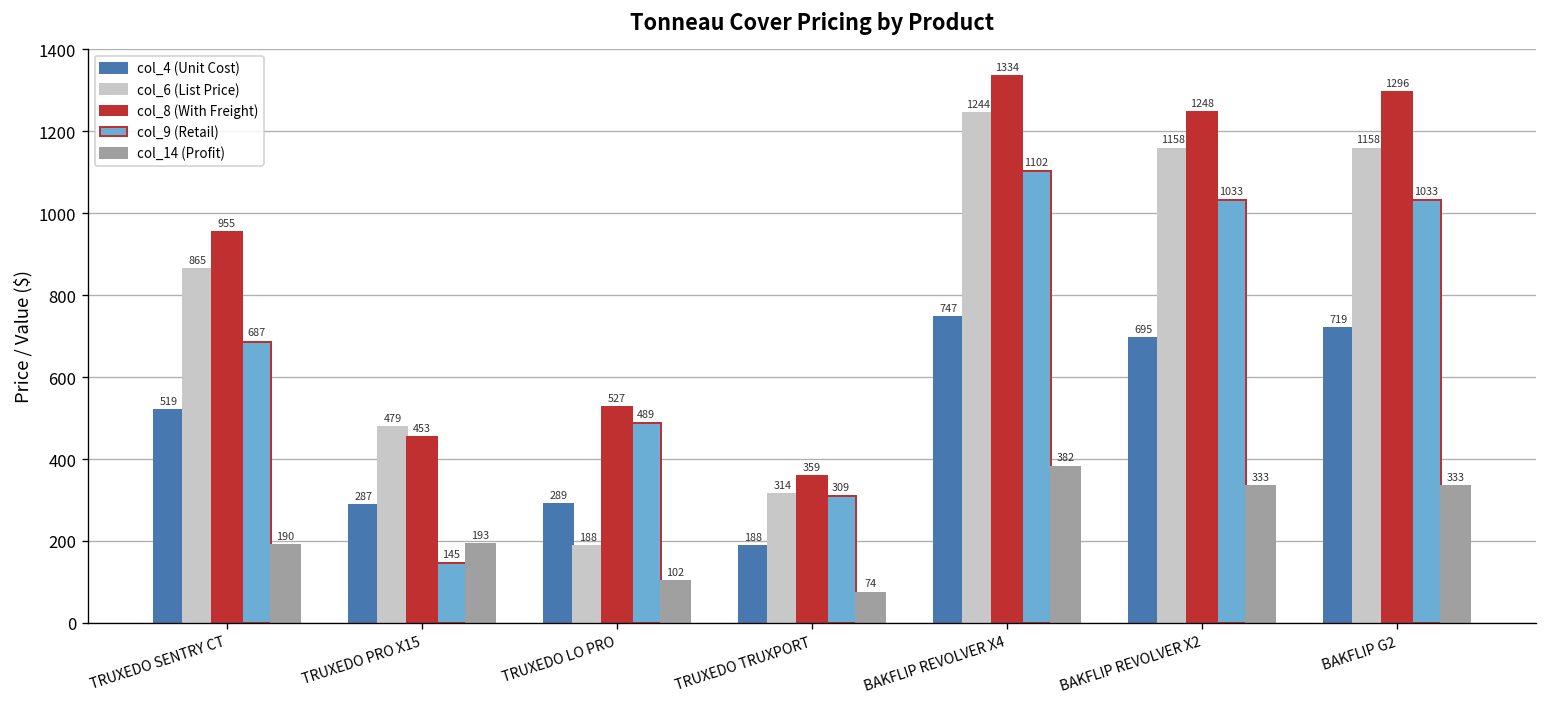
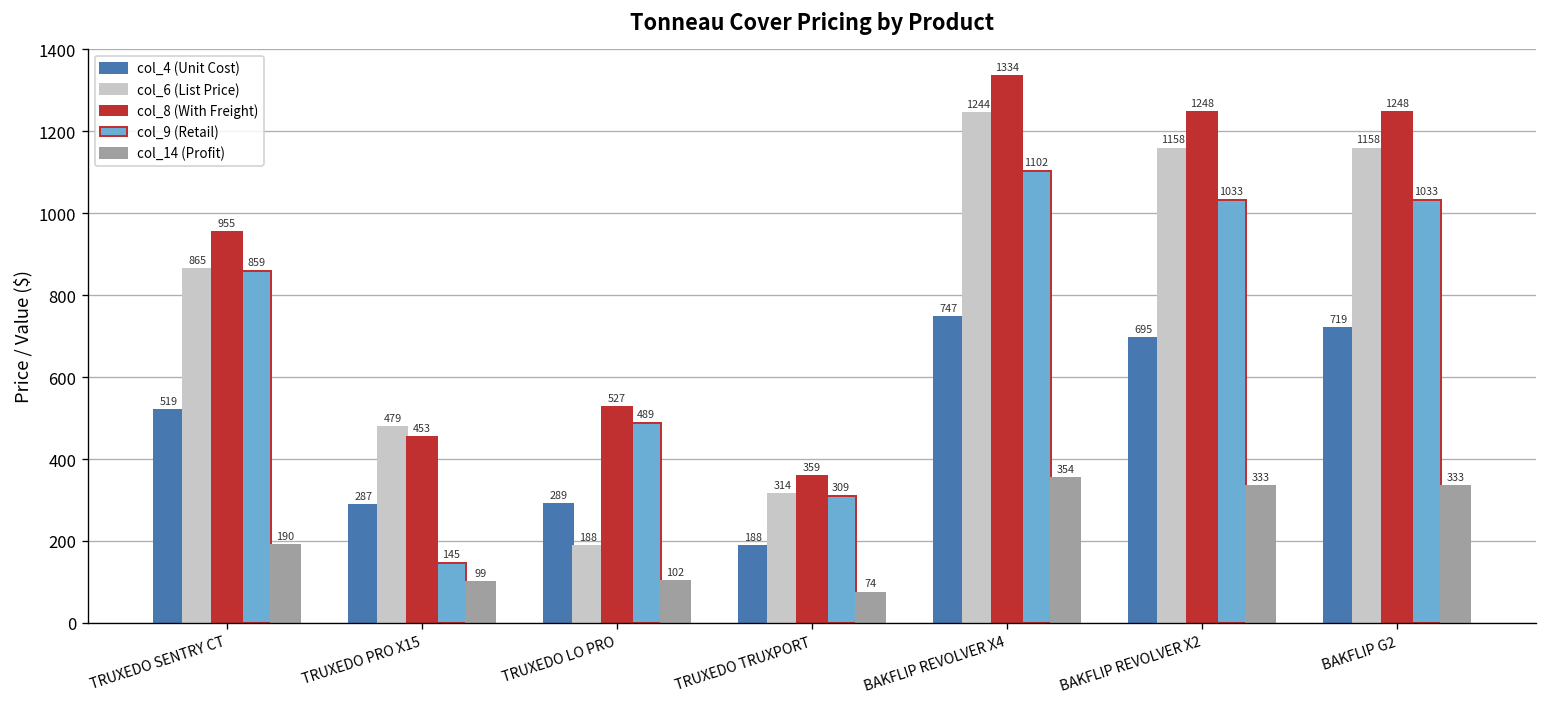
  {
    "col_4 (Unit Cost)": {
      "TRUXEDO SENTRY CT": 519,
      "TRUXEDO PRO X15": 287,
      "TRUXEDO LO PRO": 289,
      "TRUXEDO TRUXPORT": 188,
      "BAKFLIP REVOLVER X4": 747,
      "BAKFLIP REVOLVER X2": 695,
      "BAKFLIP G2": 719
    },
    "col_6 (List Price)": {
      "TRUXEDO SENTRY CT": 865,
      "TRUXEDO PRO X15": 479,
      "TRUXEDO LO PRO": 188,
      "TRUXEDO TRUXPORT": 314,
      "BAKFLIP REVOLVER X4": 1244,
      "BAKFLIP REVOLVER X2": 1158,
      "BAKFLIP G2": 1158
    },
    "col_8 (With Freight)": {
      "TRUXEDO SENTRY CT": 955,
      "TRUXEDO PRO X15": 453,
      "TRUXEDO LO PRO": 527,
      "TRUXEDO TRUXPORT": 359,
      "BAKFLIP REVOLVER X4": 1334,
      "BAKFLIP REVOLVER X2": 1248,
-     "BAKFLIP G2": 1296
+     "BAKFLIP G2": 1248
    },
    "col_9 (Retail)": {
-     "TRUXEDO SENTRY CT": 687,
+     "TRUXEDO SENTRY CT": 859,
      "TRUXEDO PRO X15": 145,
      "TRUXEDO LO PRO": 489,
      "TRUXEDO TRUXPORT": 309,
      "BAKFLIP REVOLVER X4": 1102,
      "BAKFLIP REVOLVER X2": 1033,
      "BAKFLIP G2": 1033
    },
    "col_14 (Profit)": {
      "TRUXEDO SENTRY CT": 190,
-     "TRUXEDO PRO X15": 193,
+     "TRUXEDO PRO X15": 99,
      "TRUXEDO LO PRO": 102,
      "TRUXEDO TRUXPORT": 74,
-     "BAKFLIP REVOLVER X4": 382,
+     "BAKFLIP REVOLVER X4": 354,
      "BAKFLIP REVOLVER X2": 333,
      "BAKFLIP G2": 333
    }
  }
